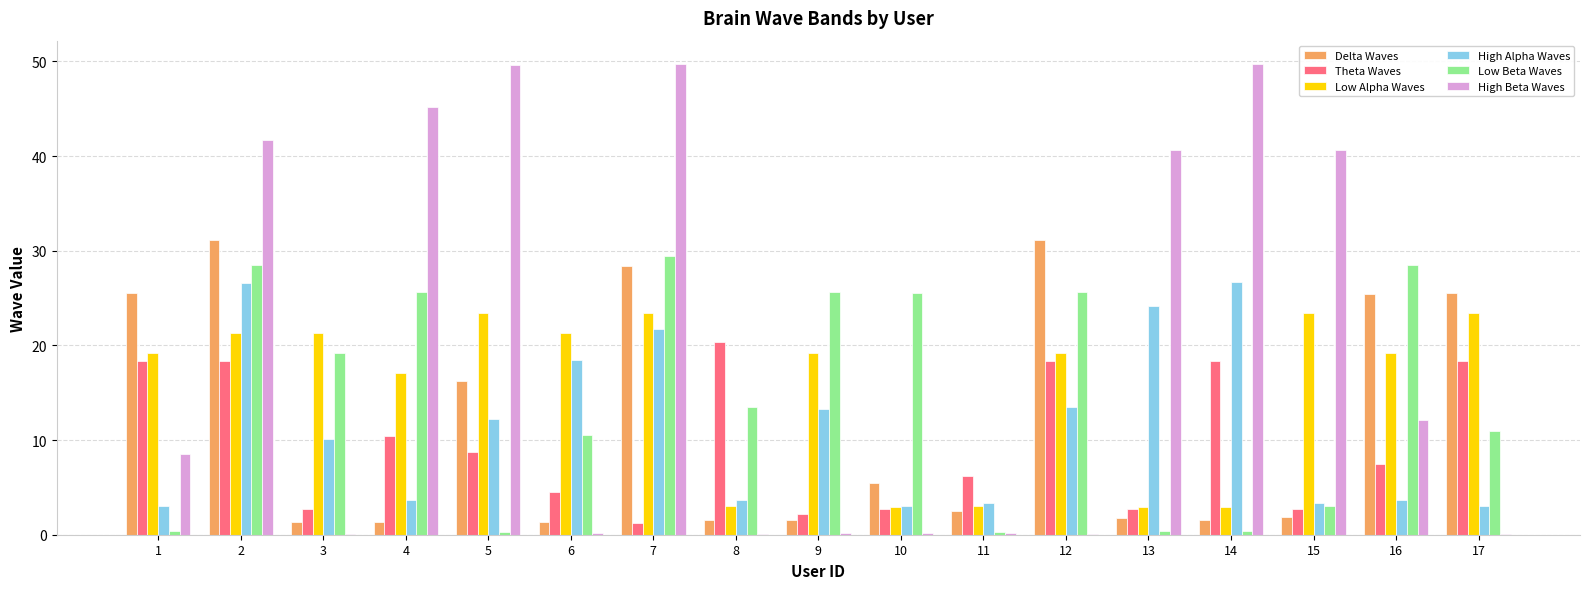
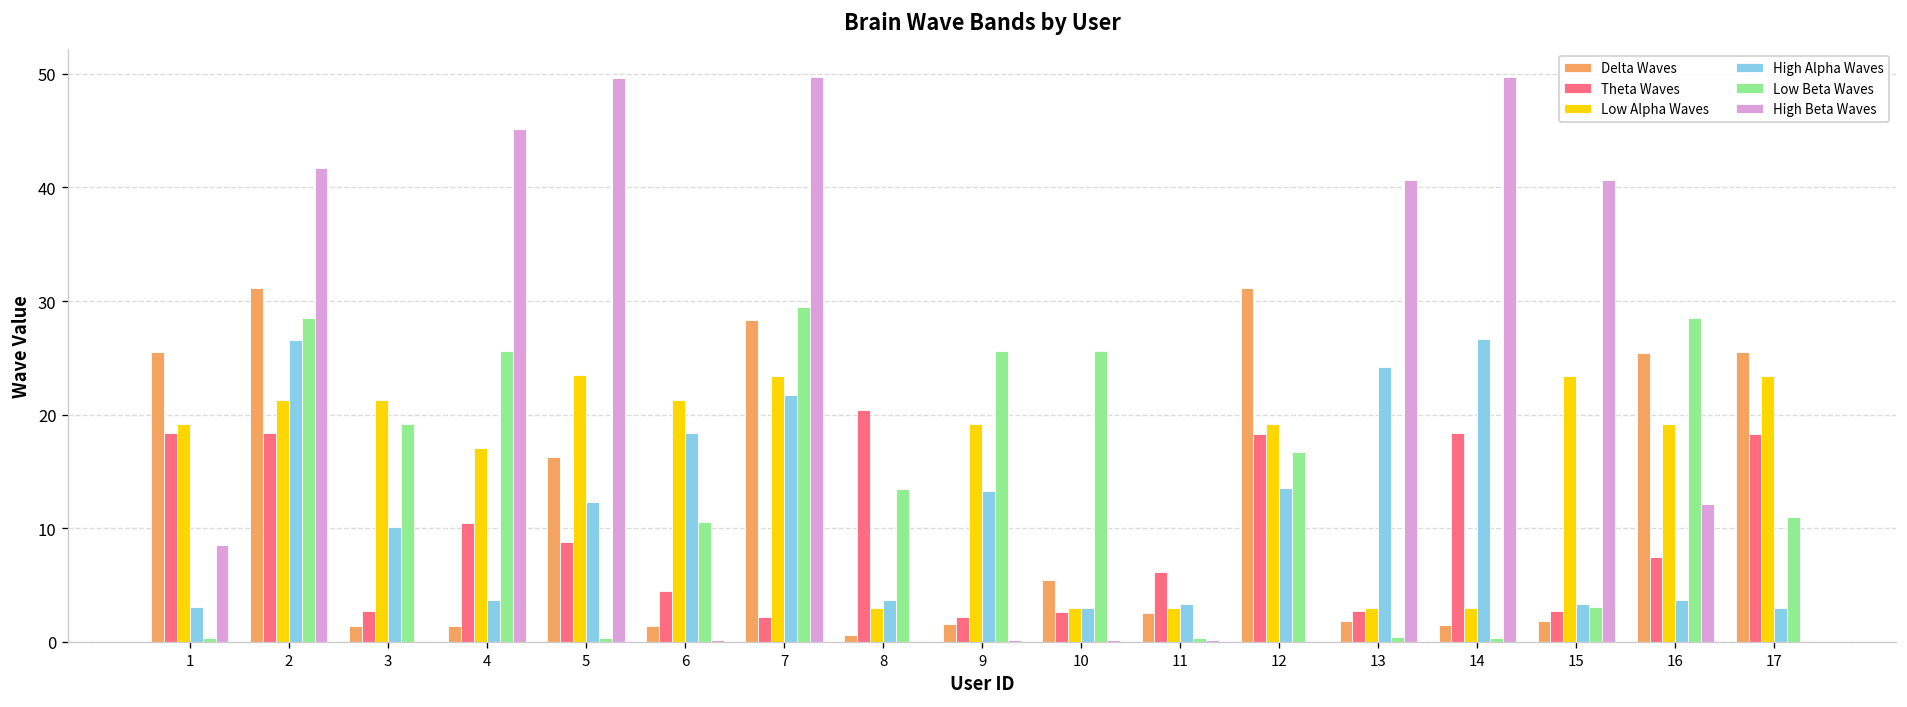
  {
    "Delta Waves": {
      "1": 25,
      "2": 31,
      "3": 1,
      "4": 1,
      "5": 16,
      "6": 1,
      "7": 28,
-     "8": 2,
+     "8": 1,
      "9": 2,
      "10": 5,
      "11": 3,
      "12": 31,
      "13": 2,
      "14": 2,
      "15": 2,
      "16": 25,
      "17": 26
    },
    "Theta Waves": {
      "1": 18,
      "2": 18,
      "3": 3,
      "4": 10,
      "5": 9,
      "6": 4,
-     "7": 1,
+     "7": 2,
      "8": 20,
      "9": 2,
      "10": 3,
      "11": 6,
      "12": 18,
      "13": 3,
      "14": 18,
      "15": 3,
      "16": 7,
      "17": 18
    },
    "Low Alpha Waves": {
      "1": 19,
      "2": 21,
      "3": 21,
      "4": 17,
      "5": 23,
      "6": 21,
      "7": 23,
      "8": 3,
      "9": 19,
      "10": 3,
      "11": 3,
      "12": 19,
      "13": 3,
      "14": 3,
      "15": 23,
      "16": 19,
      "17": 23
    },
    "High Alpha Waves": {
      "1": 3,
      "2": 27,
      "3": 10,
      "4": 4,
      "5": 12,
      "6": 18,
      "7": 22,
      "8": 4,
      "9": 13,
      "10": 3,
      "11": 3,
      "12": 14,
      "13": 24,
      "14": 27,
      "15": 3,
      "16": 4,
      "17": 3
    },
    "Low Beta Waves": {
      "1": 0,
      "2": 28,
      "3": 19,
      "4": 26,
      "5": 0,
      "6": 11,
      "7": 29,
      "8": 13,
      "9": 26,
      "10": 26,
      "11": 0,
-     "12": 26,
+     "12": 17,
      "13": 0,
      "14": 0,
      "15": 3,
      "16": 28,
      "17": 11
    },
    "High Beta Waves": {
      "1": 9,
      "2": 42,
      "4": 45,
      "5": 50,
      "7": 50,
      "13": 41,
      "14": 50,
      "15": 41,
      "16": 12
    }
  }
